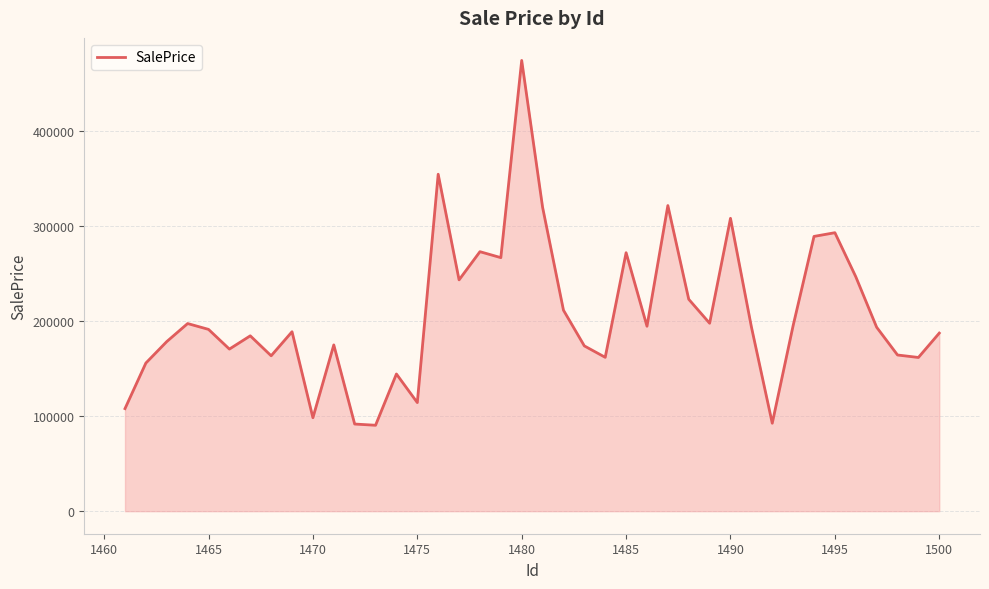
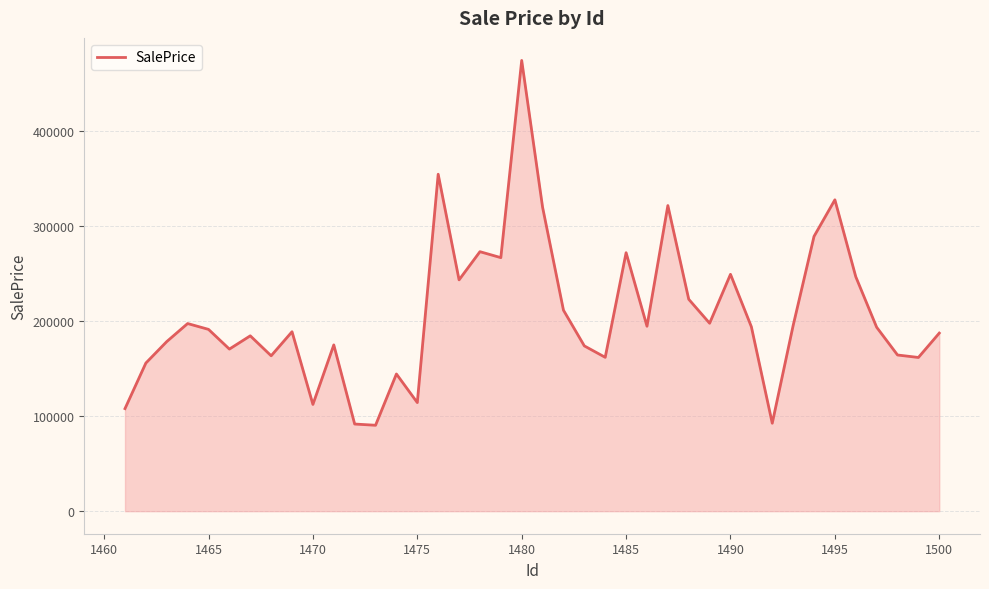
  {
    "1465": 190000,
-   "1470": 100000,
+   "1470": 110000,
    "1475": 110000,
    "1480": 470000,
    "1485": 270000,
-   "1490": 310000,
-   "1495": 290000,
+   "1490": 250000,
+   "1495": 330000,
    "1500": 190000
  }
